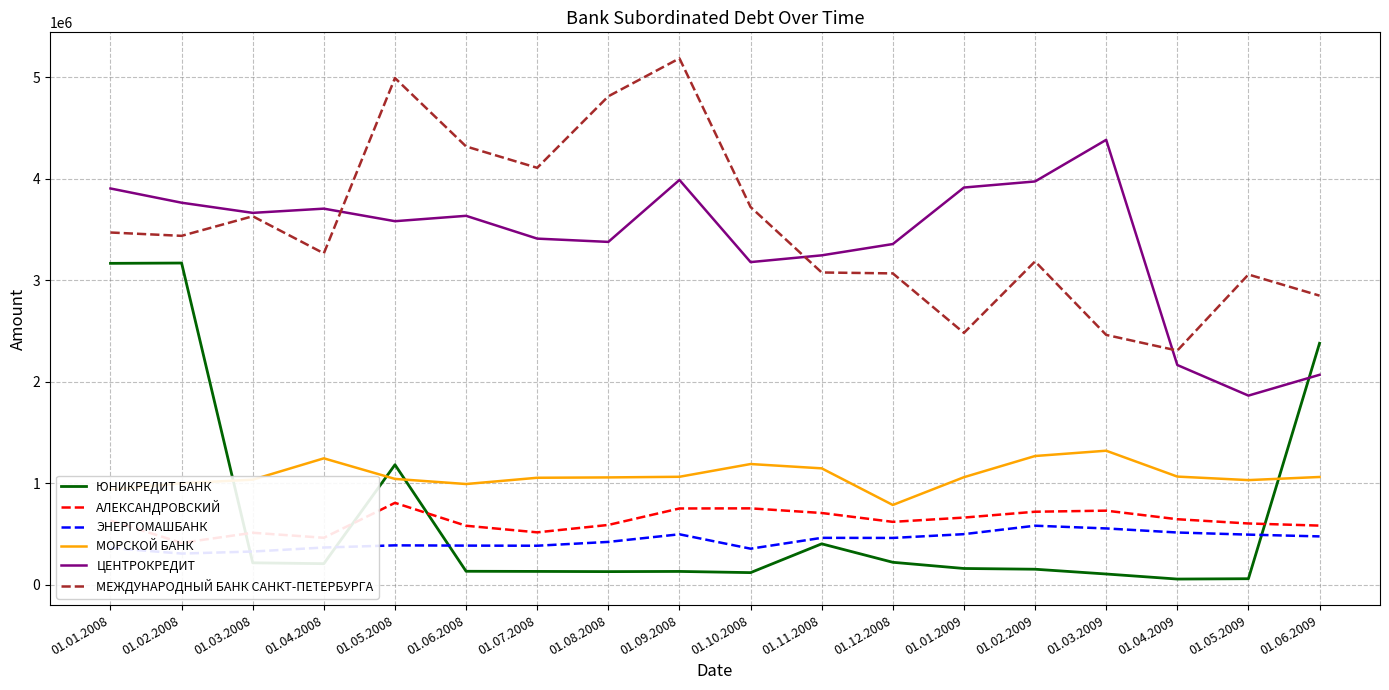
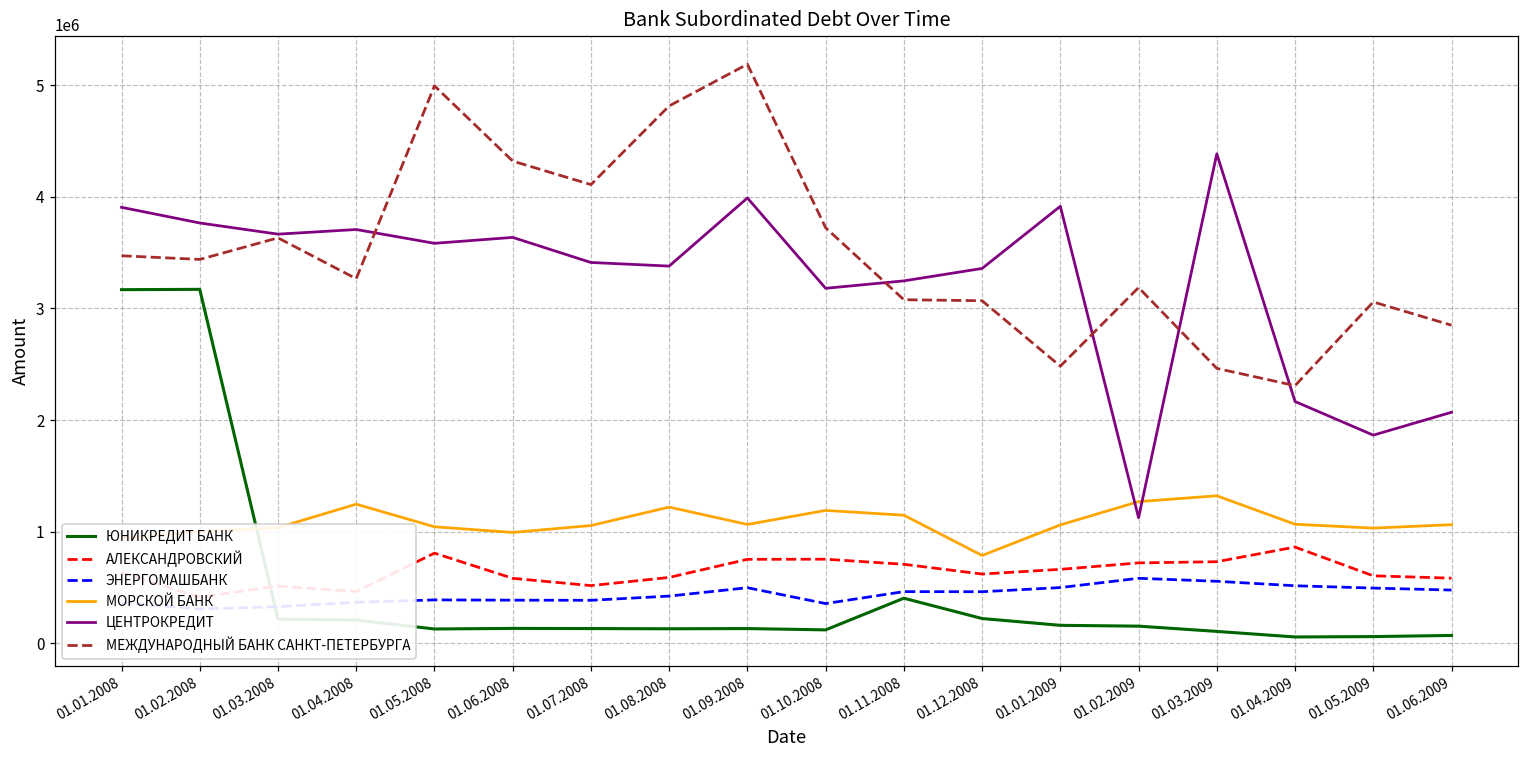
  {
    "ЮНИКРЕДИТ БАНК": {
      "01.01.2008": 3170000,
      "01.02.2008": 3170000,
-     "01.05.2008": 1180000,
+     "01.05.2008": 130000,
      "01.06.2008": 140000,
      "01.07.2008": 130000,
      "01.08.2008": 130000,
      "01.09.2008": 130000,
      "01.10.2008": 120000,
      "01.11.2008": 410000,
      "01.12.2008": 220000,
      "01.01.2009": 160000,
      "01.02.2009": 160000,
      "01.03.2009": 110000,
      "01.04.2009": 60000,
      "01.05.2009": 60000,
-     "01.06.2009": 2380000
+     "01.06.2009": 70000
    },
    "АЛЕКСАНДРОВСКИЙ": {
      "01.05.2008": 810000,
      "01.06.2008": 580000,
      "01.07.2008": 520000,
      "01.08.2008": 590000,
      "01.09.2008": 750000,
      "01.10.2008": 750000,
      "01.11.2008": 710000,
      "01.12.2008": 620000,
      "01.01.2009": 660000,
      "01.02.2009": 720000,
      "01.03.2009": 730000,
-     "01.04.2009": 650000,
+     "01.04.2009": 860000,
      "01.05.2009": 610000,
      "01.06.2009": 580000
    },
    "ЭНЕРГОМАШБАНК": {
      "01.05.2008": 390000,
      "01.06.2008": 390000,
      "01.07.2008": 390000,
      "01.08.2008": 420000,
      "01.09.2008": 500000,
      "01.10.2008": 360000,
      "01.11.2008": 460000,
      "01.12.2008": 460000,
      "01.01.2009": 500000,
      "01.02.2009": 580000,
      "01.03.2009": 560000,
      "01.04.2009": 520000,
      "01.05.2009": 500000,
      "01.06.2009": 480000
    },
    "МОРСКОЙ БАНК": {
      "01.04.2008": 1250000,
      "01.05.2008": 1040000,
      "01.06.2008": 990000,
      "01.07.2008": 1060000,
-     "01.08.2008": 1060000,
+     "01.08.2008": 1220000,
      "01.09.2008": 1070000,
      "01.10.2008": 1190000,
      "01.11.2008": 1150000,
      "01.12.2008": 790000,
      "01.01.2009": 1060000,
      "01.02.2009": 1270000,
      "01.03.2009": 1320000,
      "01.04.2009": 1070000,
      "01.05.2009": 1030000,
      "01.06.2009": 1060000
    },
    "ЦЕНТРОКРЕДИТ": {
      "01.01.2008": 3900000,
      "01.02.2008": 3760000,
      "01.03.2008": 3660000,
      "01.04.2008": 3710000,
      "01.05.2008": 3580000,
      "01.06.2008": 3640000,
      "01.07.2008": 3410000,
      "01.08.2008": 3380000,
      "01.09.2008": 3990000,
      "01.10.2008": 3180000,
      "01.11.2008": 3250000,
      "01.12.2008": 3360000,
      "01.01.2009": 3910000,
-     "01.02.2009": 3970000,
+     "01.02.2009": 1130000,
      "01.03.2009": 4380000,
      "01.04.2009": 2170000,
      "01.05.2009": 1870000,
      "01.06.2009": 2070000
    },
    "МЕЖДУНАРОДНЫЙ БАНК САНКТ-ПЕТЕРБУРГА": {
      "01.01.2008": 3470000,
      "01.02.2008": 3440000,
      "01.03.2008": 3630000,
      "01.04.2008": 3270000,
      "01.05.2008": 4990000,
      "01.06.2008": 4320000,
      "01.07.2008": 4110000,
      "01.08.2008": 4810000,
      "01.09.2008": 5190000,
      "01.10.2008": 3720000,
      "01.11.2008": 3080000,
      "01.12.2008": 3070000,
      "01.01.2009": 2480000,
      "01.02.2009": 3190000,
      "01.03.2009": 2460000,
      "01.04.2009": 2310000,
      "01.05.2009": 3060000,
      "01.06.2009": 2850000
    }
  }
